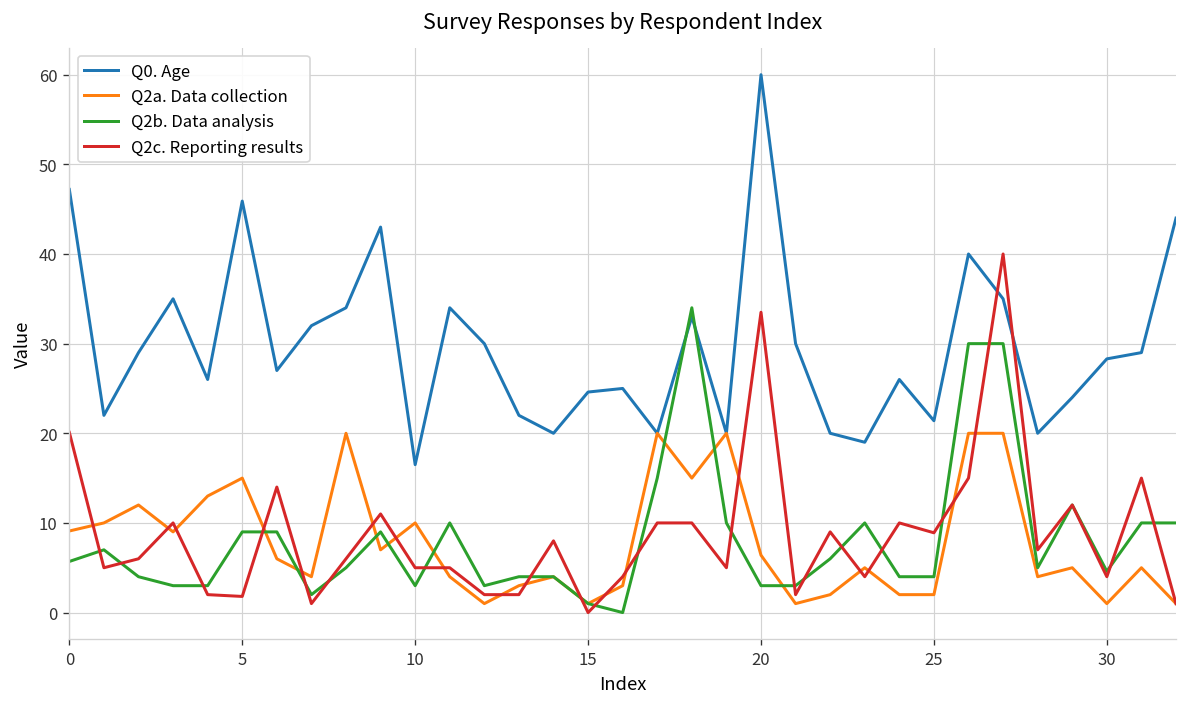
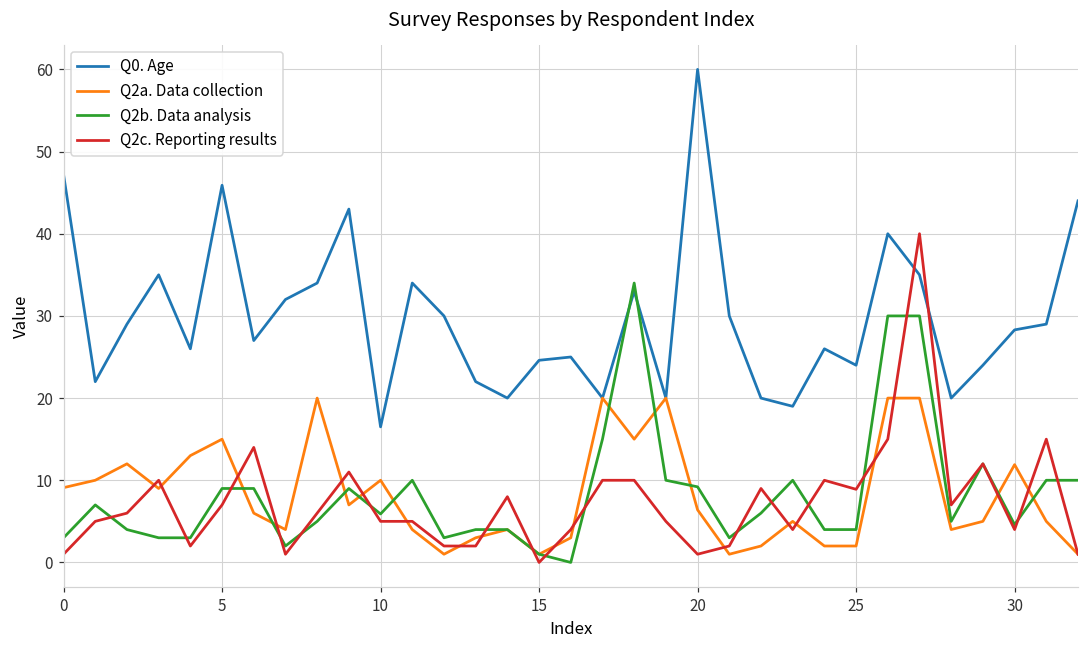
  {
    "Q0. Age": {
      "0": 47,
      "5": 46,
      "10": 17,
      "15": 25,
      "20": 60,
-     "25": 21,
+     "25": 24,
      "30": 28
    },
    "Q2a. Data collection": {
      "0": 9,
      "5": 15,
      "10": 10,
      "20": 6,
      "25": 2,
-     "30": 1
+     "30": 12
    },
    "Q2b. Data analysis": {
-     "0": 6,
+     "0": 3,
      "5": 9,
-     "10": 3,
-     "20": 3,
+     "10": 6,
+     "20": 9,
      "25": 4,
      "30": 5
    },
    "Q2c. Reporting results": {
-     "0": 20,
-     "5": 2,
+     "0": 1,
+     "5": 7,
      "10": 5,
      "15": 0,
-     "20": 34,
+     "20": 1,
      "25": 9,
      "30": 4
    }
  }
